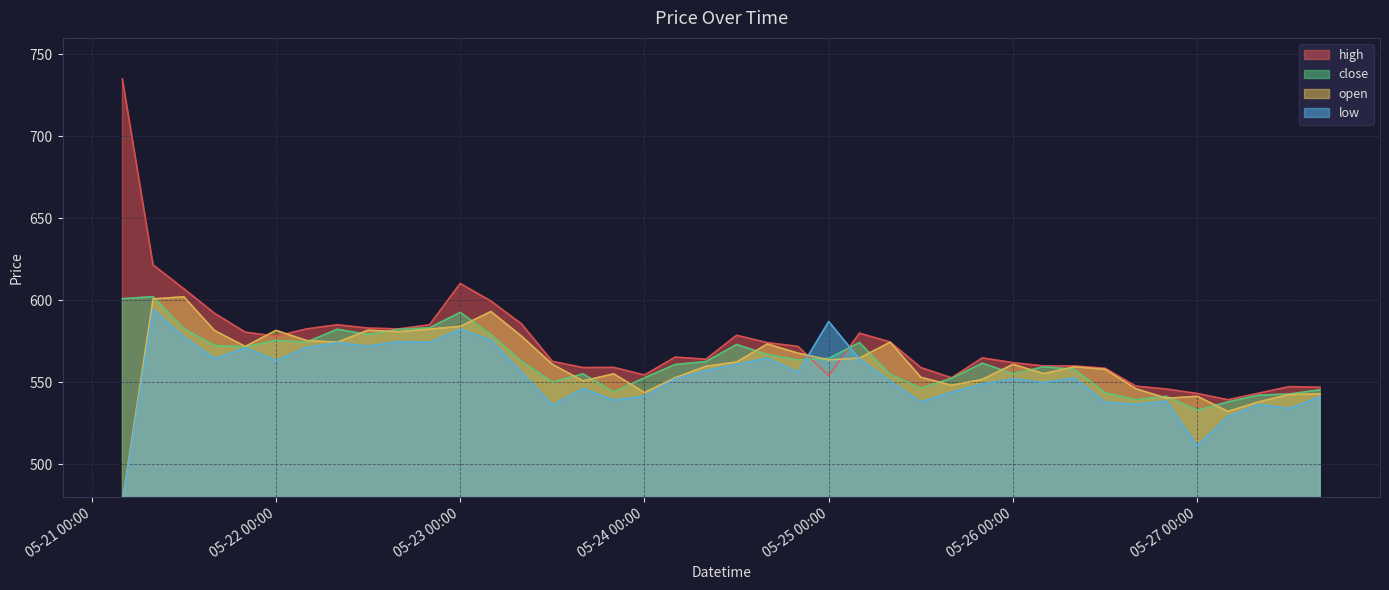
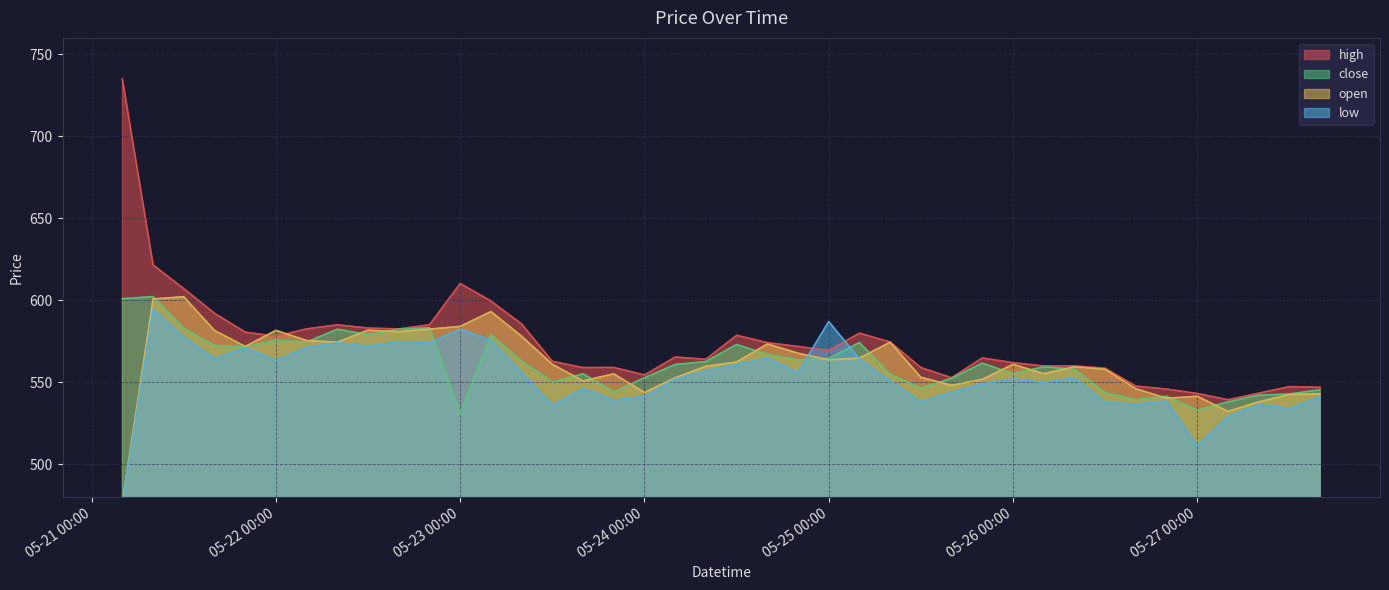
  {
    "high": {
      "05-22 00:00": 578,
      "05-23 00:00": 610,
      "05-24 00:00": 554,
-     "05-25 00:00": 554,
+     "05-25 00:00": 569,
      "05-27 00:00": 543
    },
    "close": {
      "05-22 00:00": 576,
-     "05-23 00:00": 593,
+     "05-23 00:00": 531,
      "05-24 00:00": 553,
      "05-26 00:00": 555,
      "05-27 00:00": 533
    },
    "open": {
      "05-22 00:00": 582,
      "05-23 00:00": 584,
      "05-24 00:00": 544,
      "05-27 00:00": 541
    },
    "low": {
      "05-22 00:00": 563,
      "05-23 00:00": 582,
      "05-24 00:00": 541,
      "05-25 00:00": 587,
      "05-26 00:00": 552,
      "05-27 00:00": 511
    }
  }
